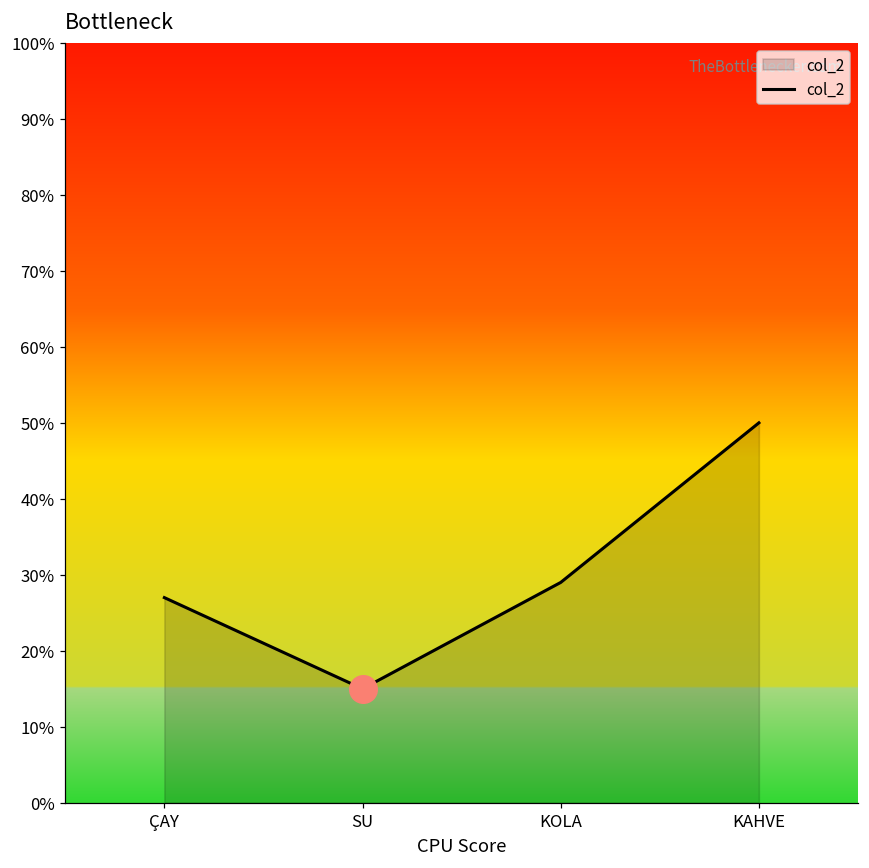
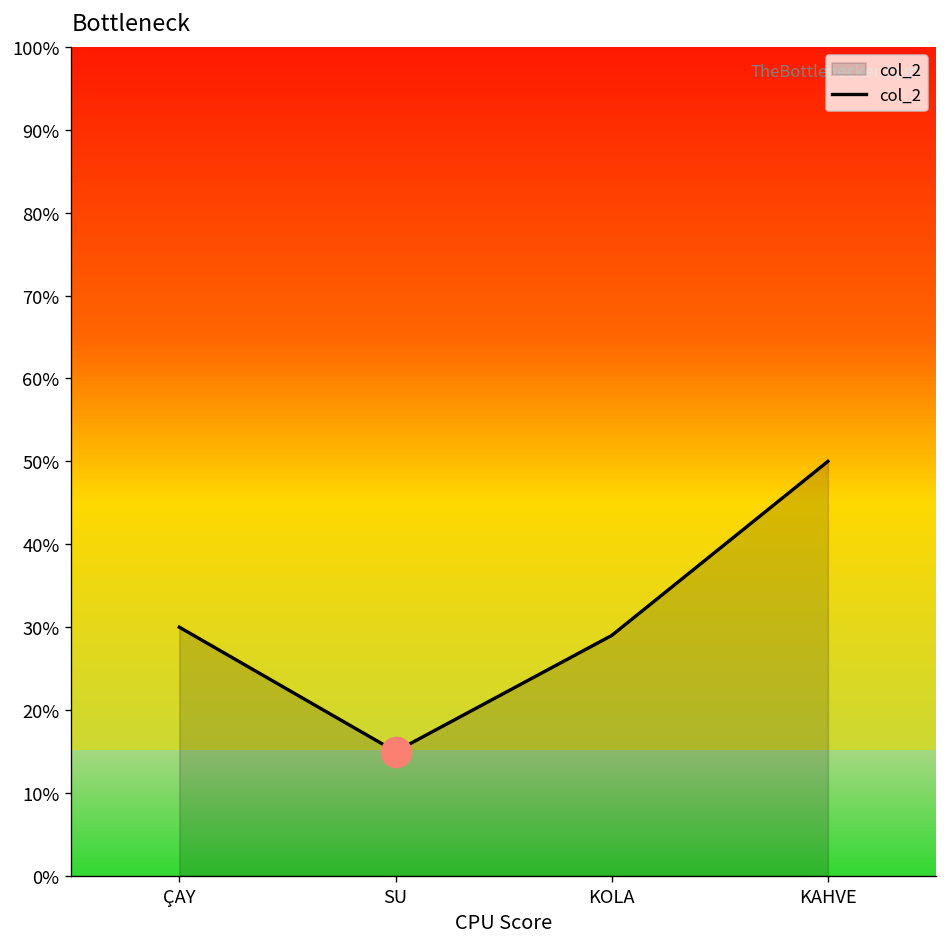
  {
    "col_2": {
-     "ÇAY": "27%",
+     "ÇAY": "30%",
      "KOLA": "29%",
      "KAHVE": "50%"
    }
  }
